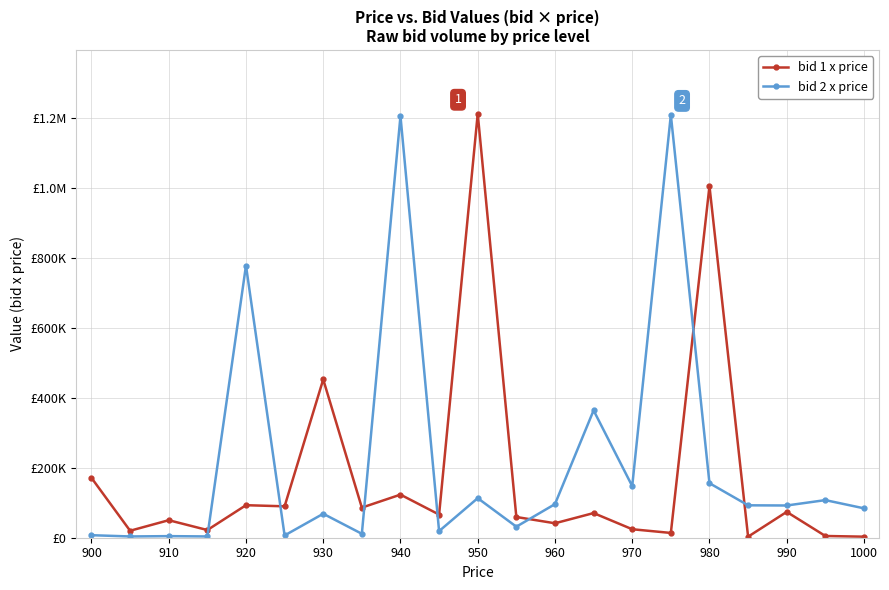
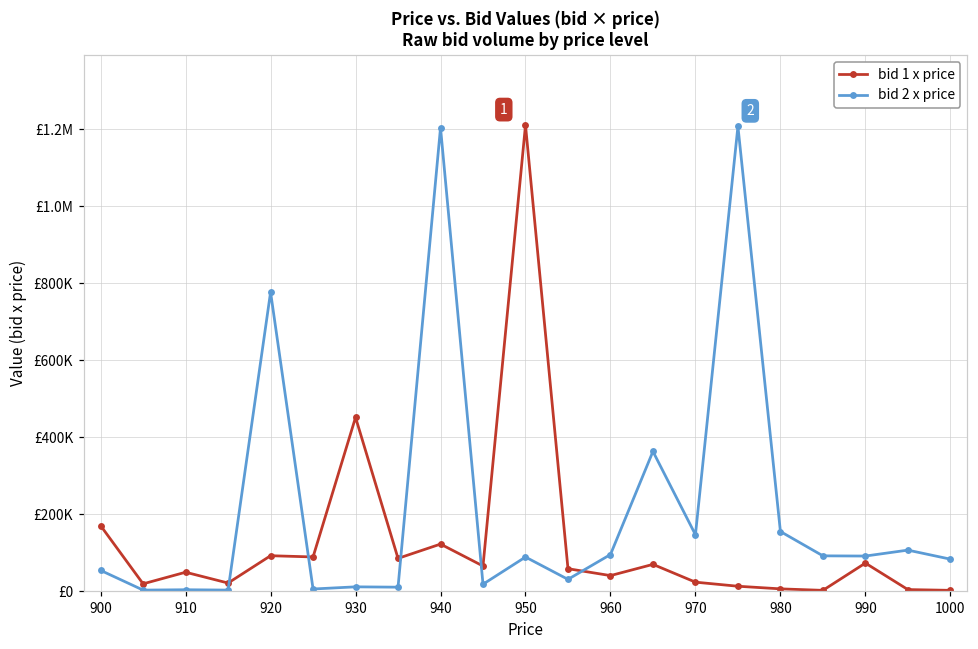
  {
    "bid 1 x price": {
      "900": "£170000",
      "910": "£50000",
      "920": "£90000",
      "930": "£450000",
      "940": "£120000",
      "960": "£40000",
      "970": "£20000",
-     "980": "£1000000",
+     "980": "£10000",
      "990": "£70000",
      "1000": "£0"
    },
    "bid 2 x price": {
-     "900": "£10000",
+     "900": "£50000",
      "910": "£0",
      "920": "£780000",
-     "930": "£70000",
+     "930": "£10000",
      "940": "£1200000",
-     "950": "£110000",
+     "950": "£90000",
      "960": "£100000",
      "970": "£150000",
      "980": "£160000",
      "990": "£90000",
      "1000": "£80000"
    }
  }
